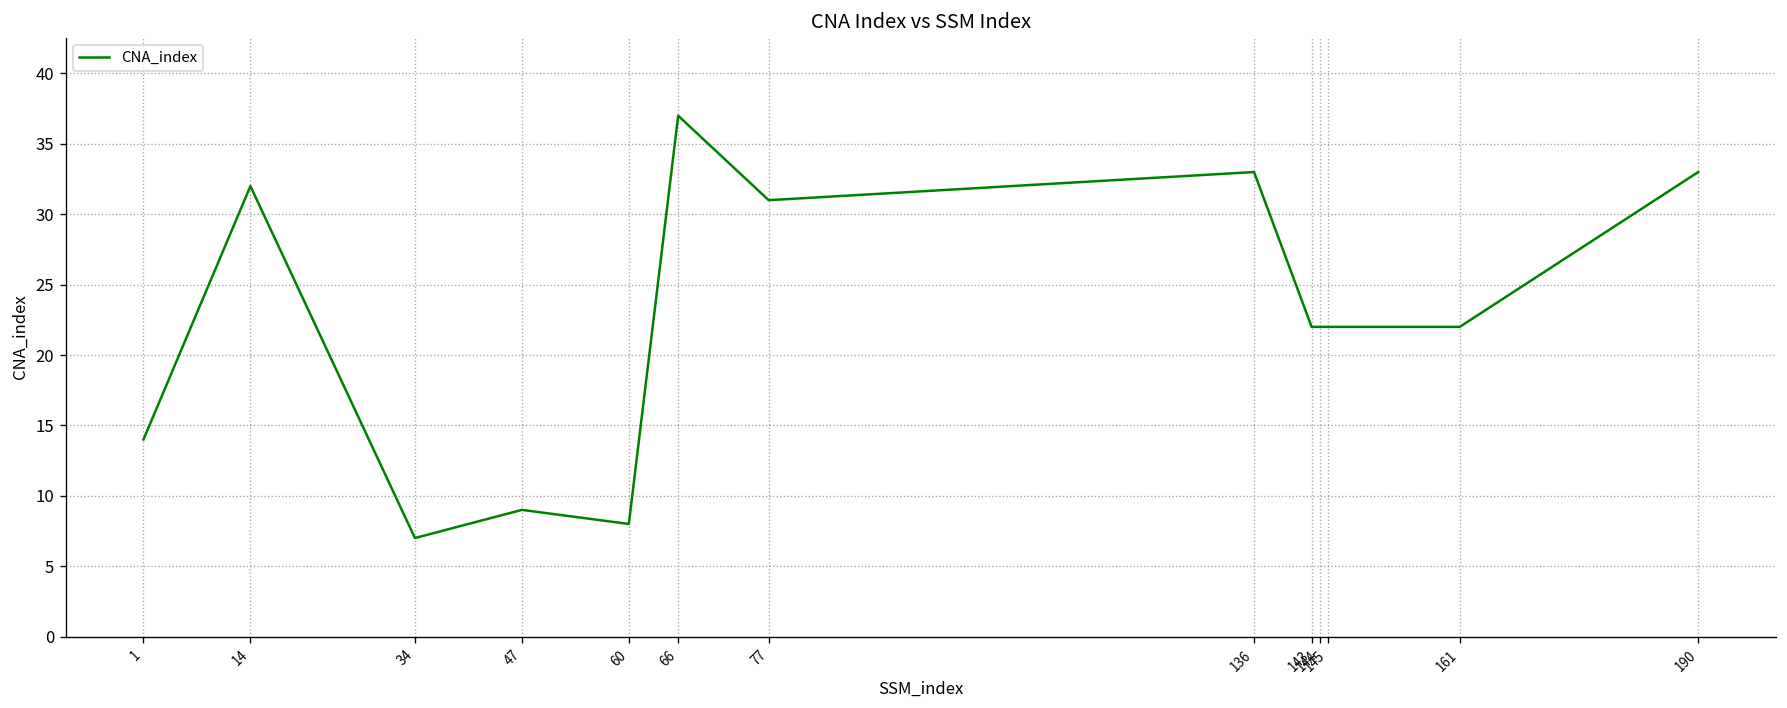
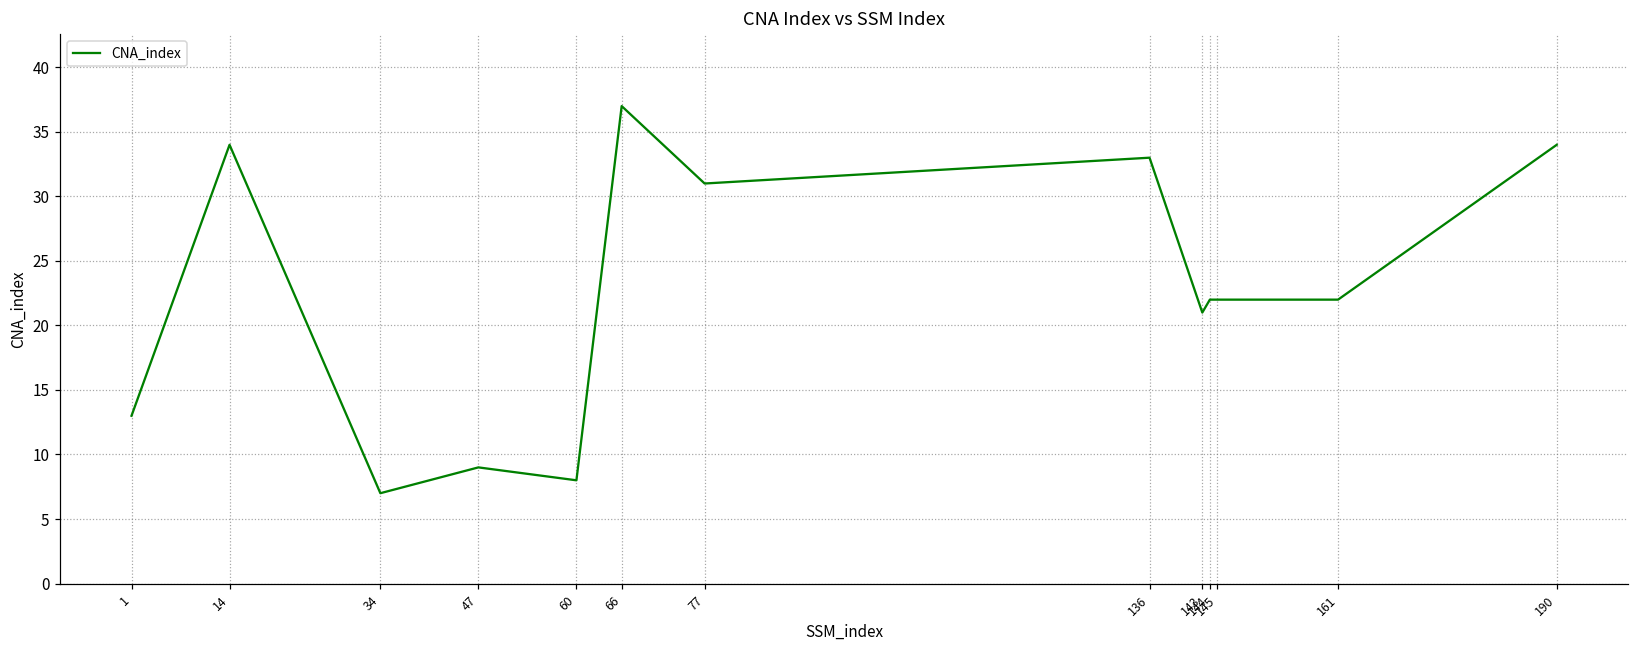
  {
-   "1": 14,
-   "14": 32,
+   "1": 13,
+   "14": 34,
    "34": 7,
    "47": 9,
    "60": 8,
    "66": 37,
    "77": 31,
    "136": 33,
-   "143": 22,
+   "143": 21,
    "144": 22,
    "145": 22,
    "161": 22,
-   "190": 33
+   "190": 34
  }
